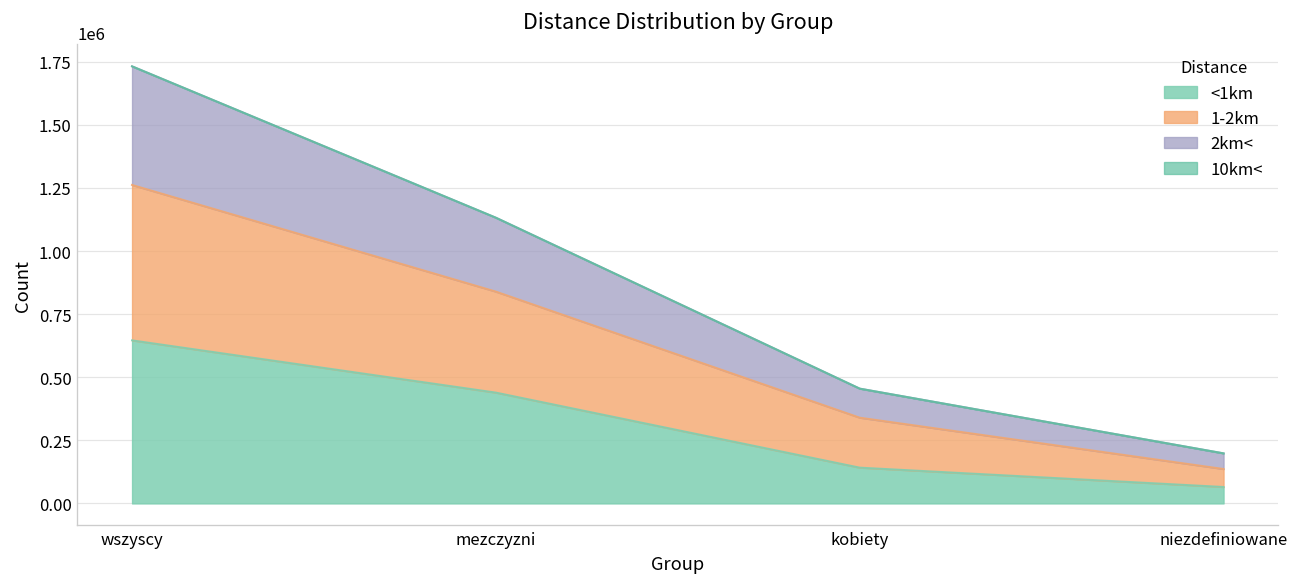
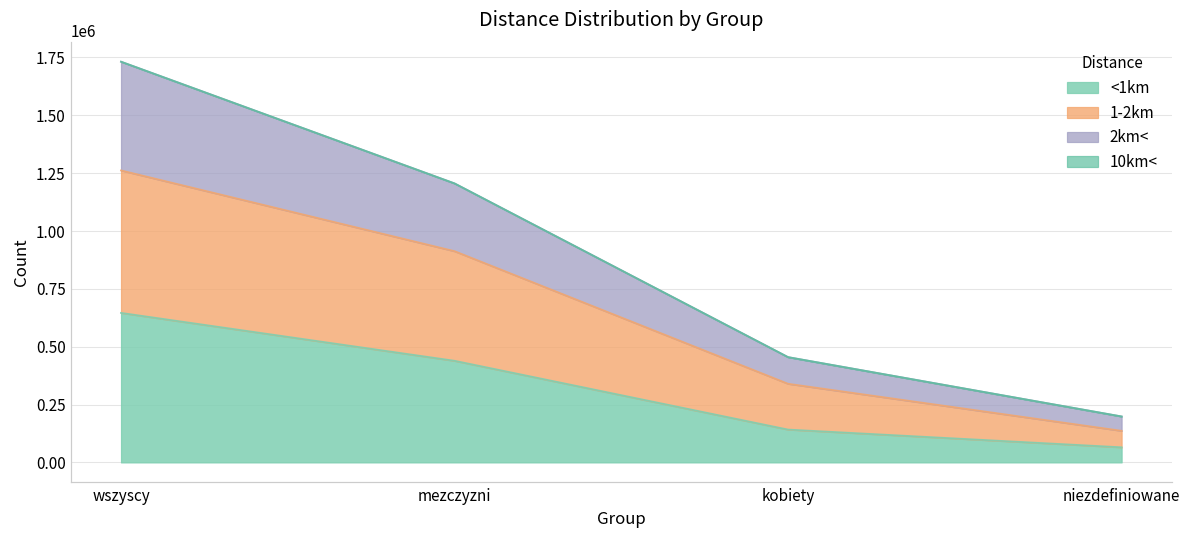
  {
    "1-2km": {
      "wszyscy": 620000,
-     "mezczyzni": 400000,
+     "mezczyzni": 470000,
      "kobiety": 200000,
      "niezdefiniowane": 70000
    }
  }
